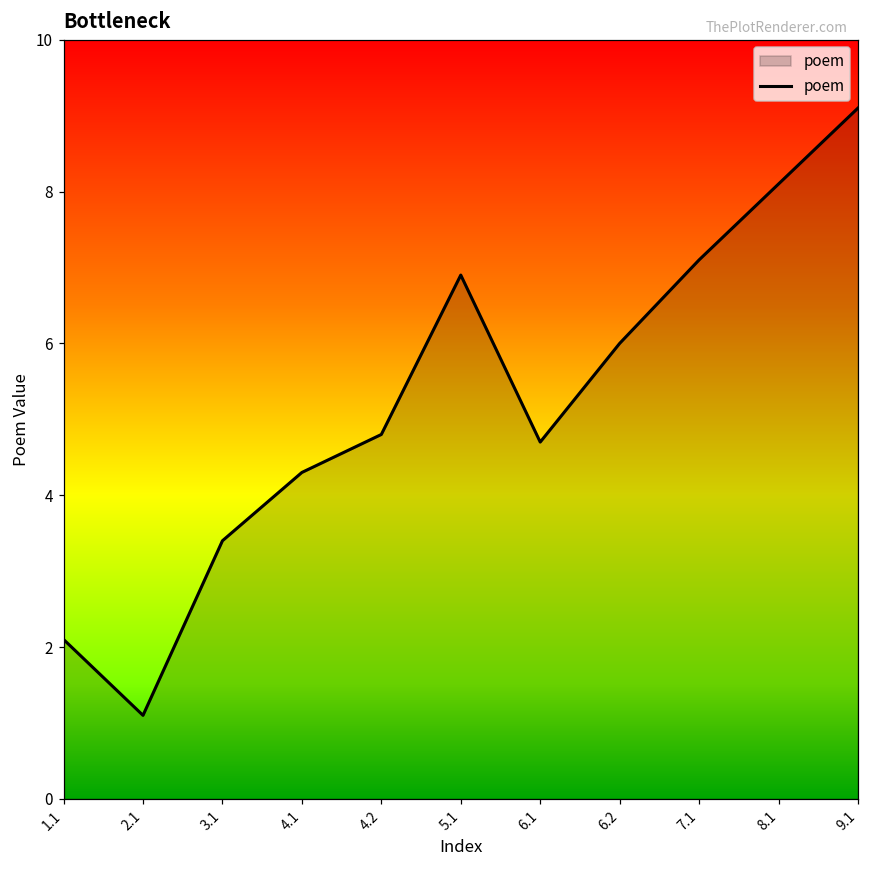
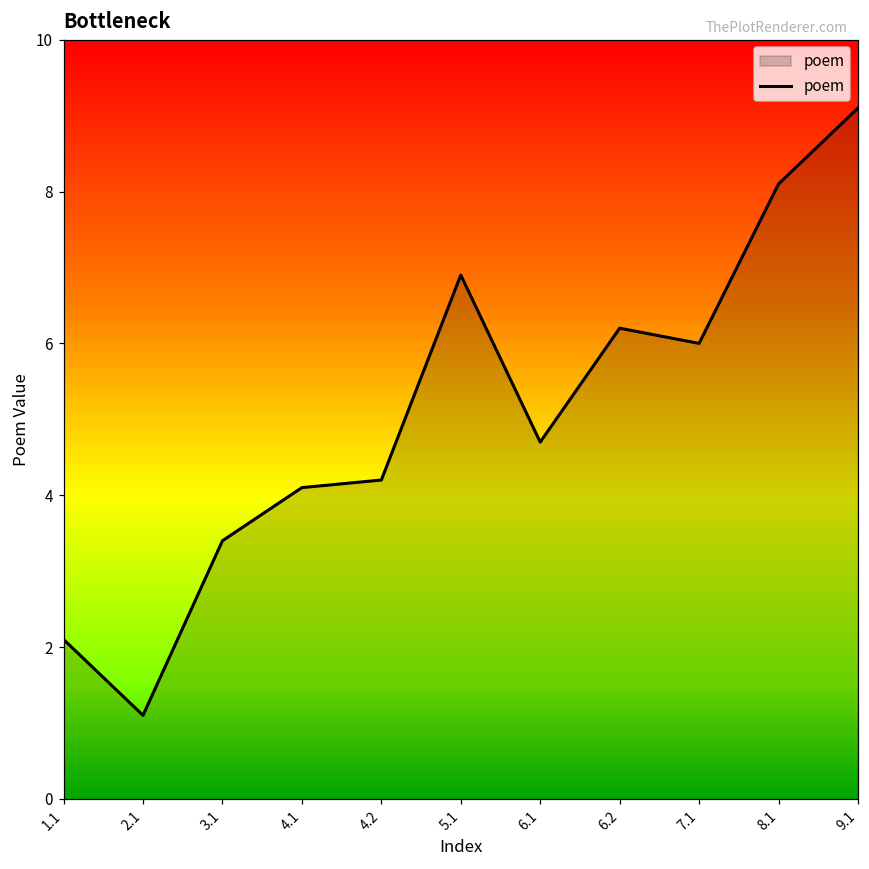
  {
    "1.1": 2.1,
    "2.1": 1.1,
    "3.1": 3.4,
-   "4.1": 4.3,
-   "4.2": 4.8,
+   "4.1": 4.1,
+   "4.2": 4.2,
    "5.1": 6.9,
    "6.1": 4.7,
-   "6.2": 6.0,
-   "7.1": 7.1,
+   "6.2": 6.2,
+   "7.1": 6.0,
    "8.1": 8.1,
    "9.1": 9.1
  }
